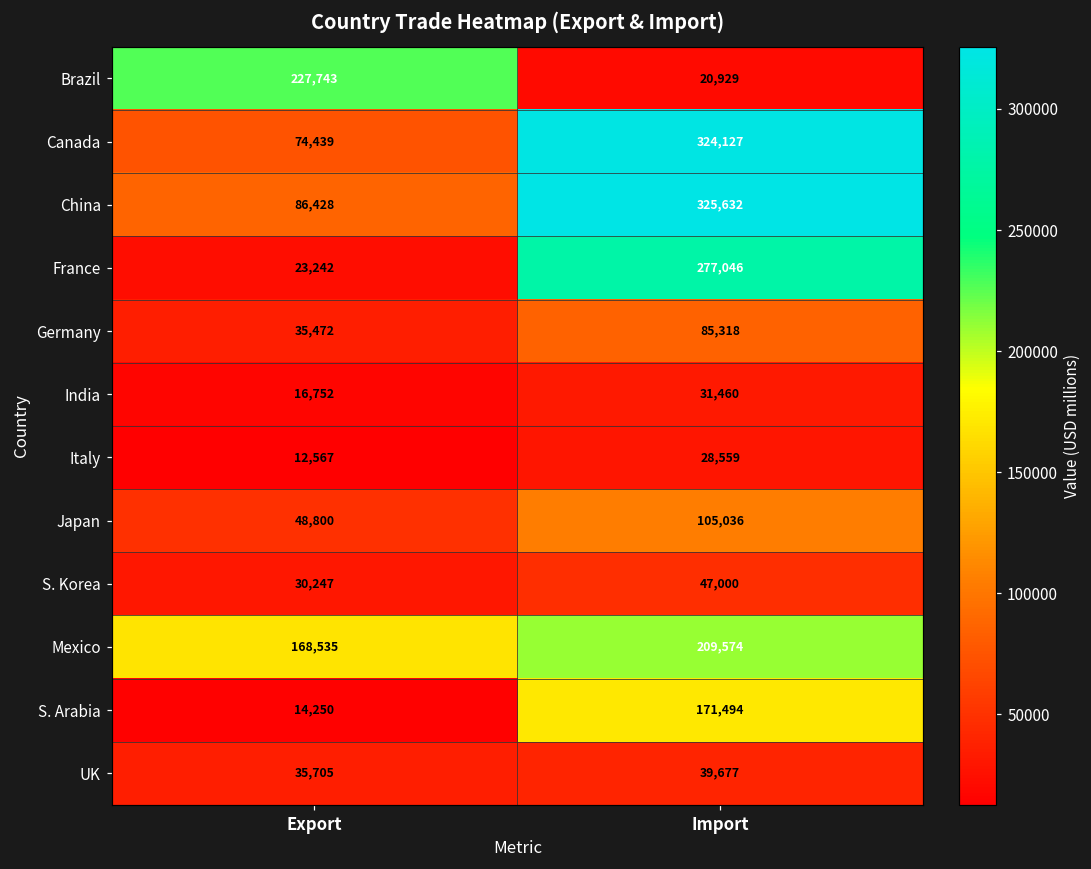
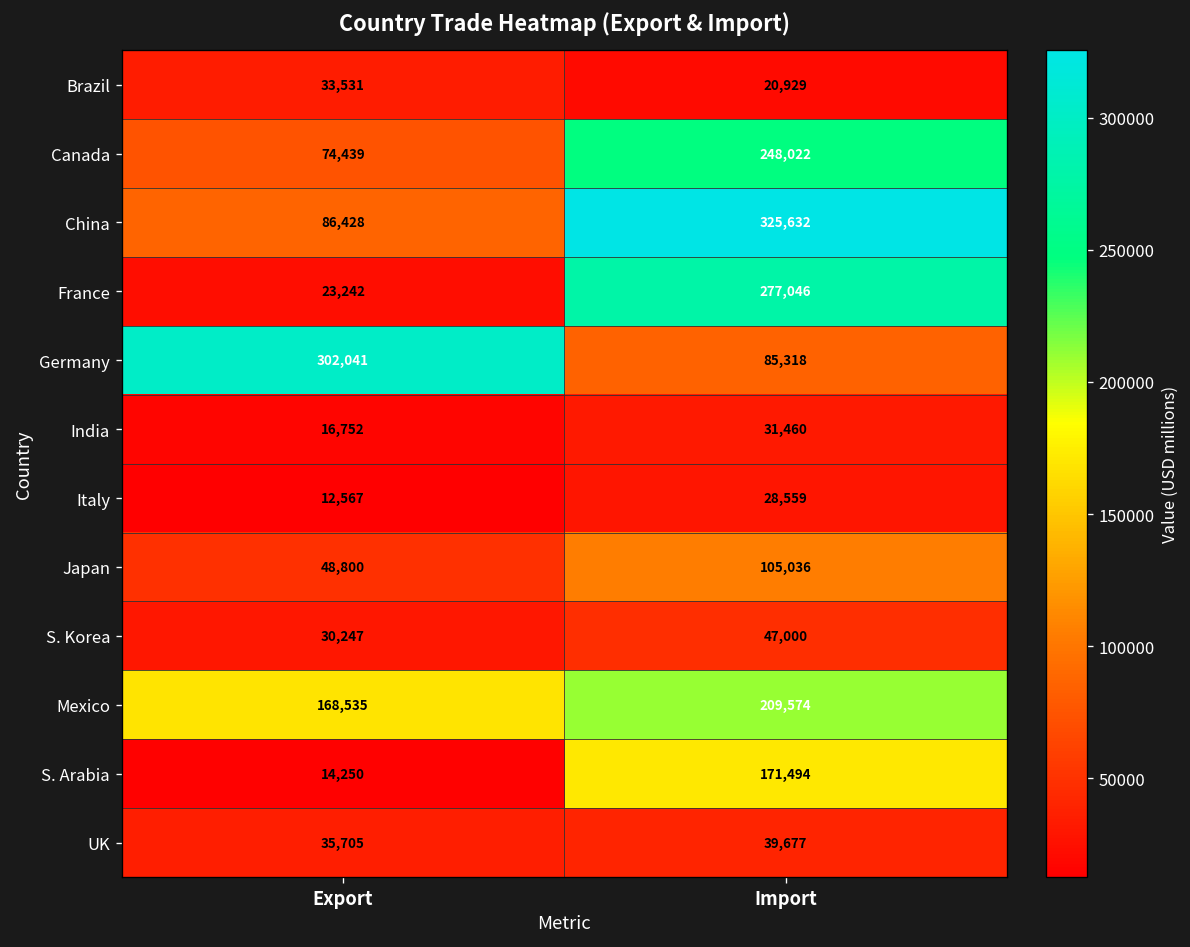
  {
    "Brazil": {
-     "Export": "227,743",
+     "Export": "33,531",
      "Import": "20,929"
    },
    "Canada": {
      "Export": "74,439",
-     "Import": "324,127"
+     "Import": "248,022"
    },
    "China": {
      "Export": "86,428",
      "Import": "325,632"
    },
    "France": {
      "Export": "23,242",
      "Import": "277,046"
    },
    "Germany": {
-     "Export": "35,472",
+     "Export": "302,041",
      "Import": "85,318"
    },
    "India": {
      "Export": "16,752",
      "Import": "31,460"
    },
    "Italy": {
      "Export": "12,567",
      "Import": "28,559"
    },
    "Japan": {
      "Export": "48,800",
      "Import": "105,036"
    },
    "S. Korea": {
      "Export": "30,247",
      "Import": "47,000"
    },
    "Mexico": {
      "Export": "168,535",
      "Import": "209,574"
    },
    "S. Arabia": {
      "Export": "14,250",
      "Import": "171,494"
    },
    "UK": {
      "Export": "35,705",
      "Import": "39,677"
    }
  }
